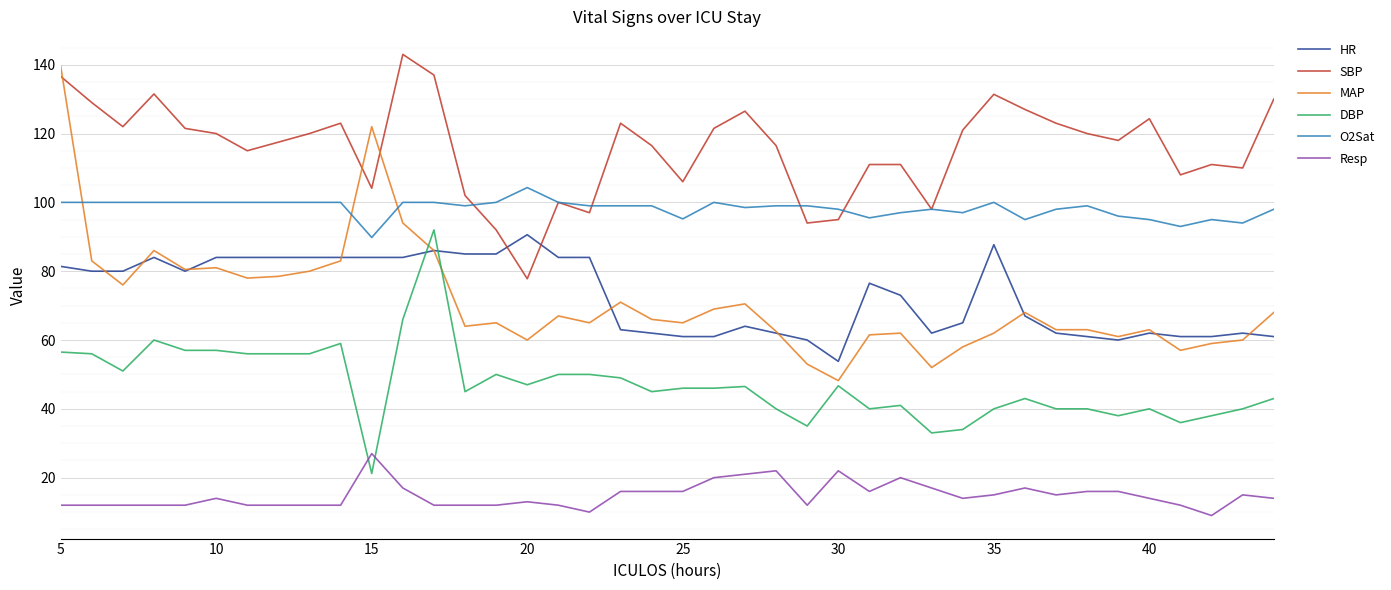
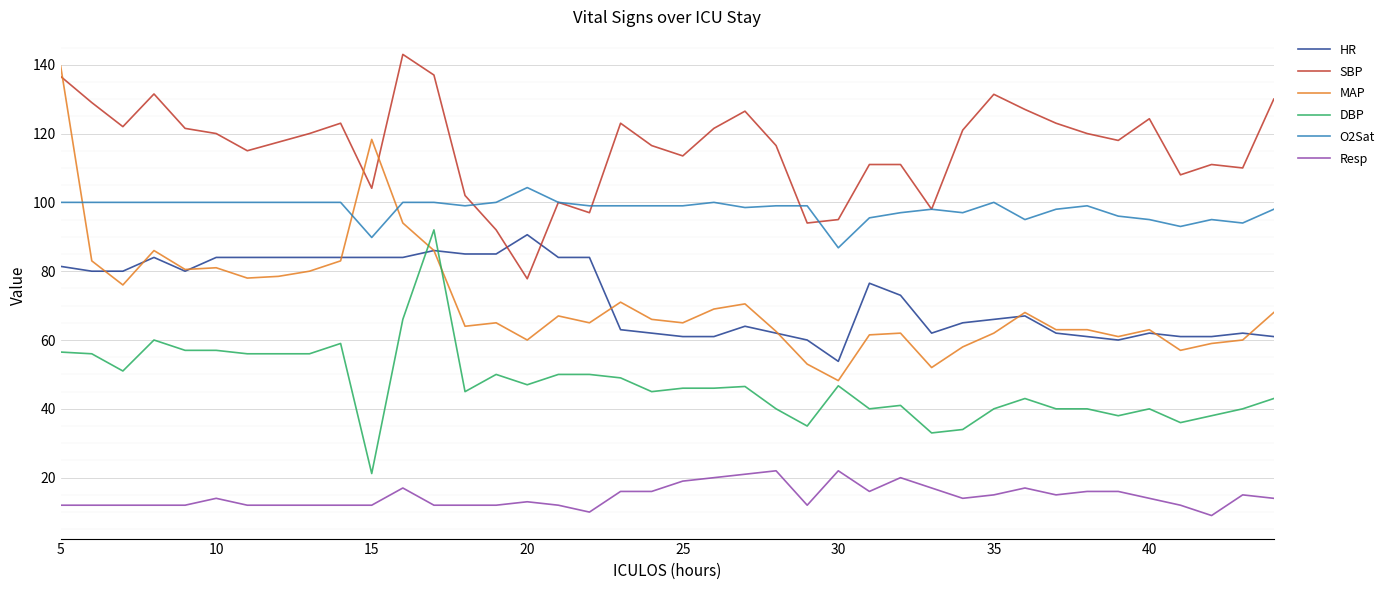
  {
    "HR": {
      "5": 81,
      "10": 84,
      "15": 84,
      "20": 91,
      "25": 61,
      "30": 54,
-     "35": 88,
+     "35": 66,
      "40": 62
    },
    "SBP": {
      "5": 137,
      "10": 120,
      "15": 104,
      "20": 78,
-     "25": 106,
+     "25": 114,
      "30": 95,
      "35": 131,
      "40": 124
    },
    "MAP": {
      "5": 140,
      "10": 81,
-     "15": 122,
+     "15": 118,
      "20": 60,
      "25": 65,
      "30": 48,
      "35": 62,
      "40": 63
    },
    "DBP": {
      "5": 57,
      "10": 57,
      "15": 21,
      "20": 47,
      "25": 46,
      "30": 47,
      "35": 40,
      "40": 40
    },
    "O2Sat": {
      "5": 100,
      "10": 100,
      "15": 90,
      "20": 104,
-     "25": 95,
-     "30": 98,
+     "25": 99,
+     "30": 87,
      "35": 100,
      "40": 95
    },
    "Resp": {
      "5": 12,
      "10": 14,
-     "15": 27,
+     "15": 12,
      "20": 13,
-     "25": 16,
+     "25": 19,
      "30": 22,
      "35": 15,
      "40": 14
    }
  }
